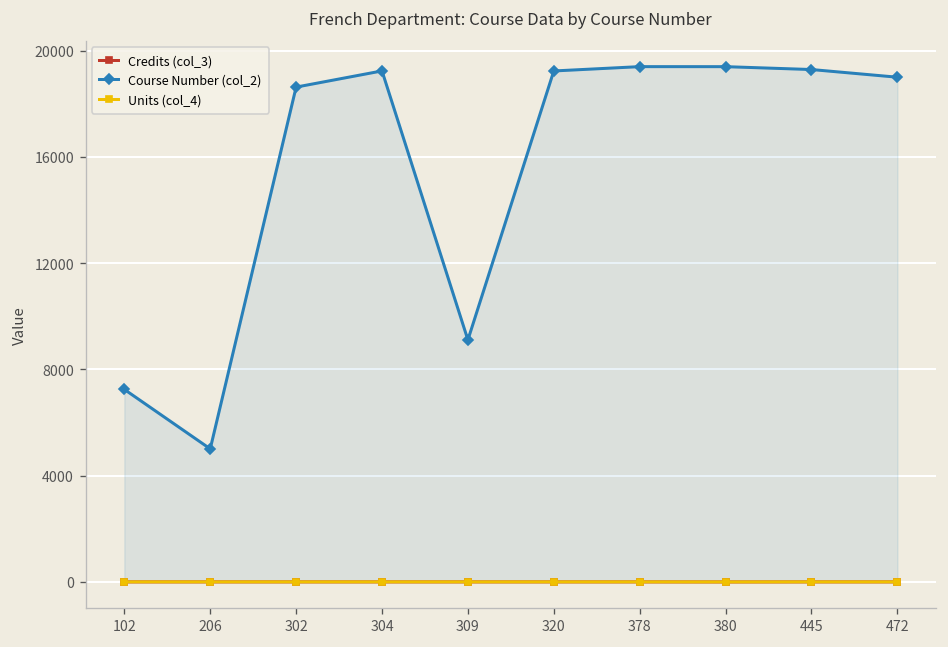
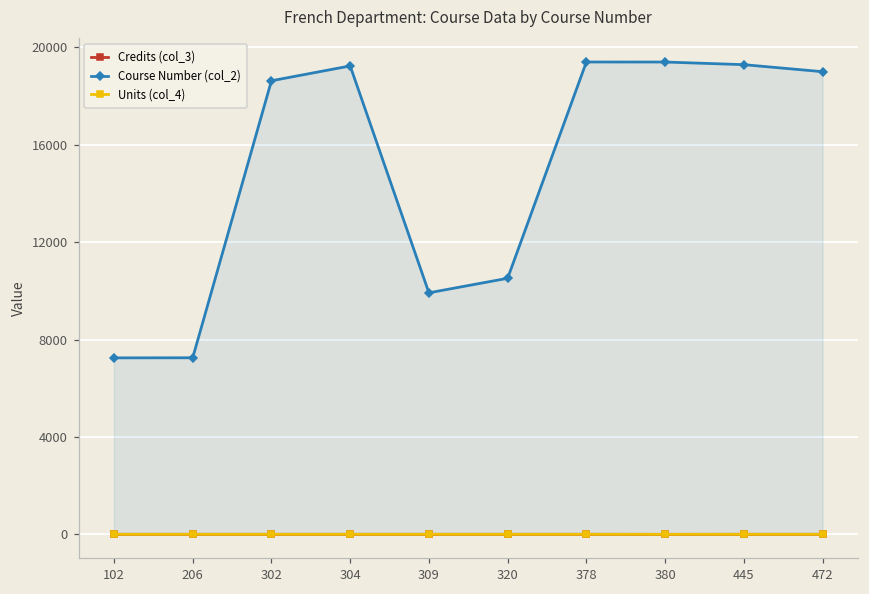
  {
    "Units (col_4)": {
      "102": 0,
      "206": 0,
      "302": 0,
      "304": 0,
      "309": 0,
      "320": 0,
      "378": 0,
      "380": 0,
      "445": 0,
      "472": 0
    },
    "Course Number (col_2)": {
      "102": 7200,
-     "206": 5000,
+     "206": 7300,
      "302": 18600,
      "304": 19200,
-     "309": 9100,
-     "320": 19200,
+     "309": 9900,
+     "320": 10500,
      "378": 19400,
      "380": 19400,
      "445": 19300,
      "472": 19000
    }
  }
